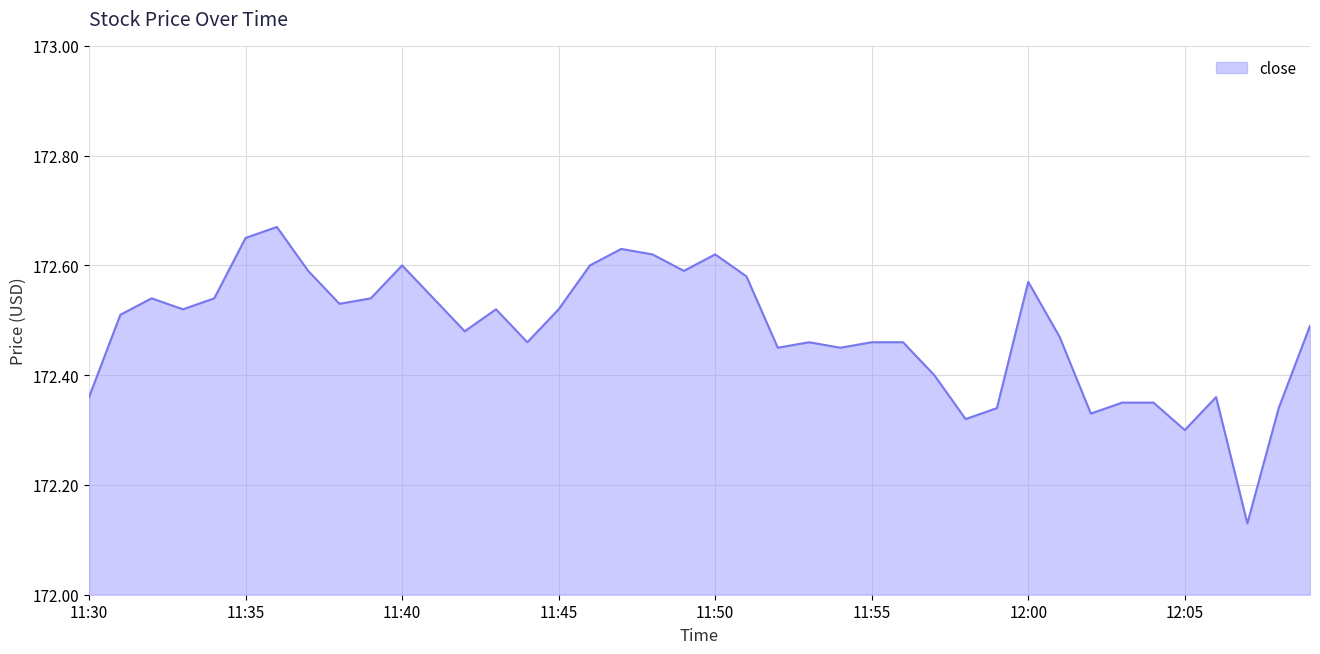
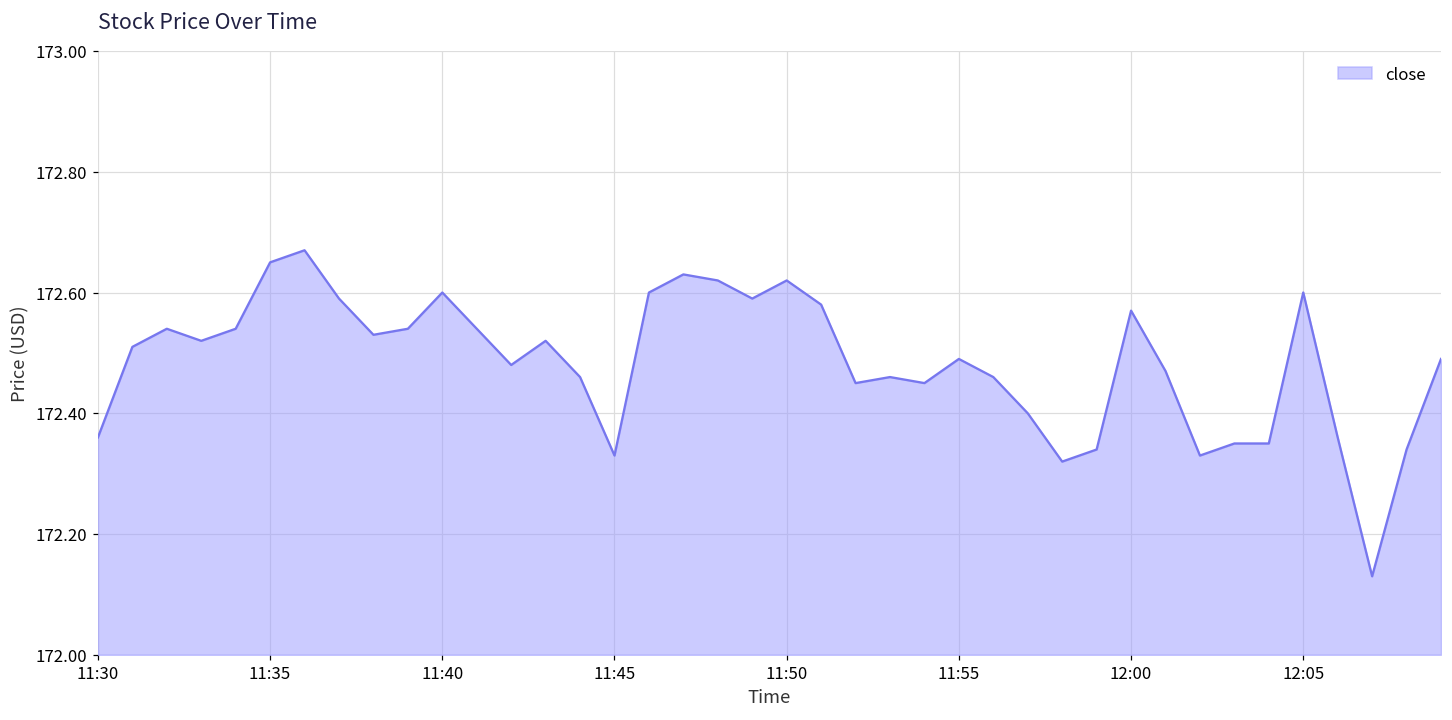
  {
    "11:30": 172.36,
    "11:35": 172.65,
    "11:40": 172.60,
-   "11:45": 172.52,
+   "11:45": 172.33,
    "11:50": 172.62,
-   "11:55": 172.46,
+   "11:55": 172.49,
    "12:00": 172.57,
-   "12:05": 172.3
+   "12:05": 172.6
  }
